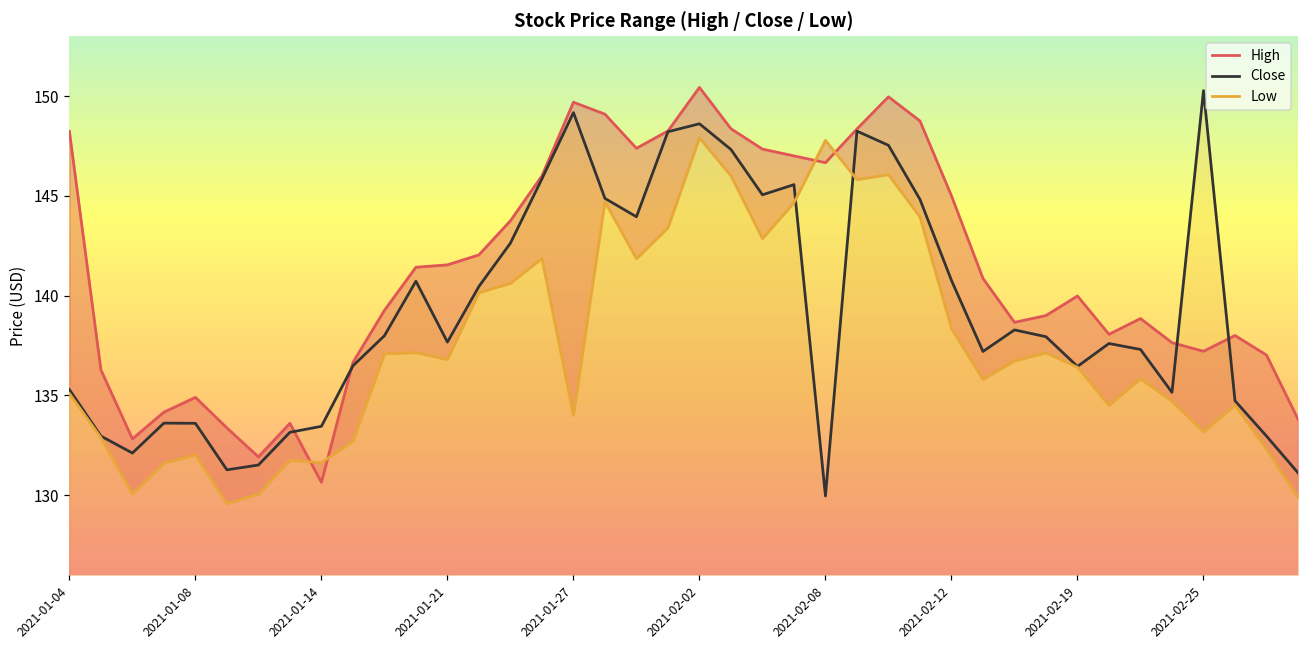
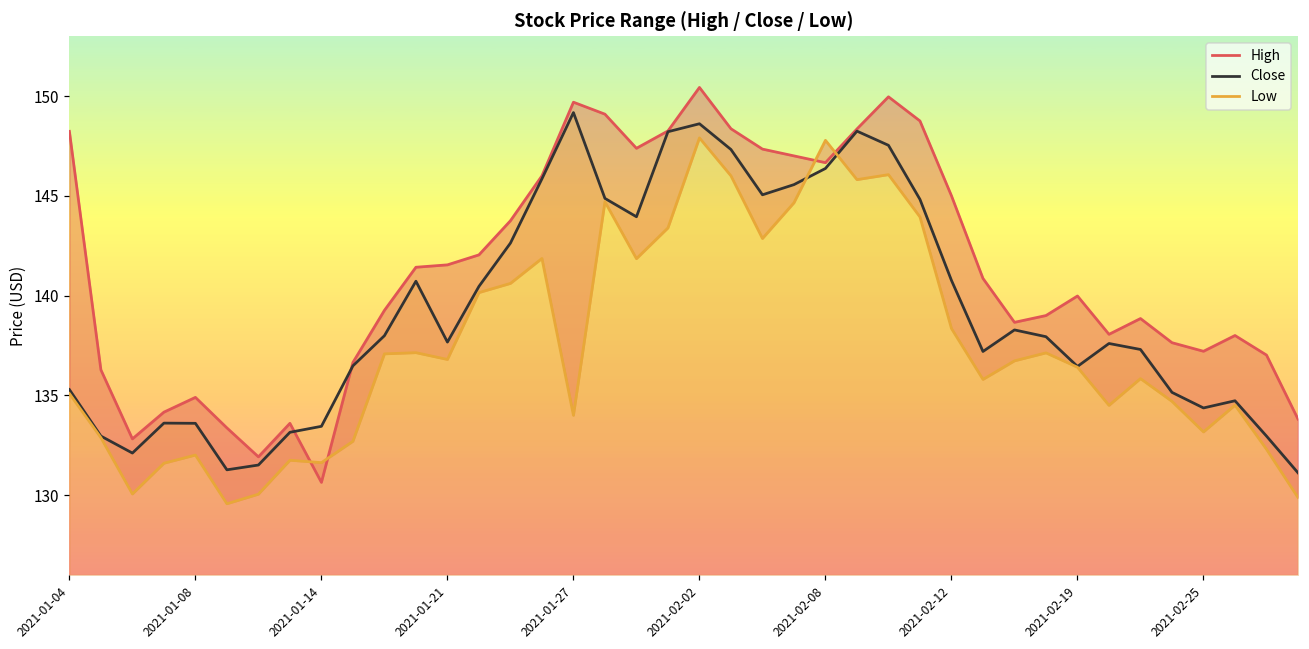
  {
    "Close": {
      "2021-01-04": 135.3,
      "2021-01-08": 133.6,
      "2021-01-14": 133.5,
      "2021-01-21": 137.7,
      "2021-01-27": 149.2,
      "2021-02-02": 148.6,
-     "2021-02-08": 130.0,
+     "2021-02-08": 146.4,
      "2021-02-12": 140.8,
-     "2021-02-25": 150.3
+     "2021-02-25": 134.4
    },
    "Low": {
      "2021-01-04": 135.1,
      "2021-01-08": 132.0,
      "2021-01-21": 136.8,
      "2021-01-27": 134.0,
      "2021-02-02": 147.9,
      "2021-02-12": 138.4,
      "2021-02-25": 133.2
    }
  }
